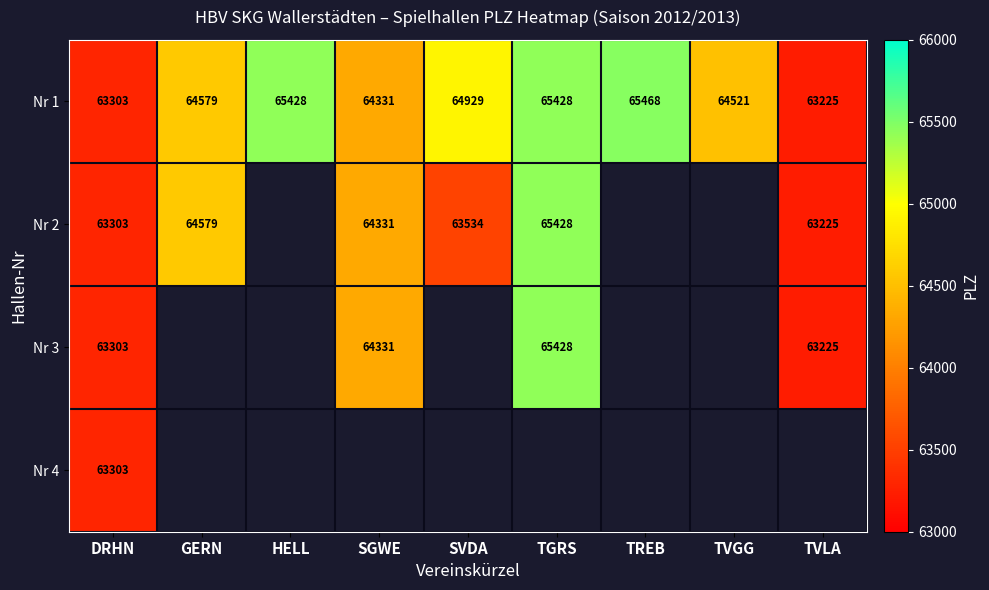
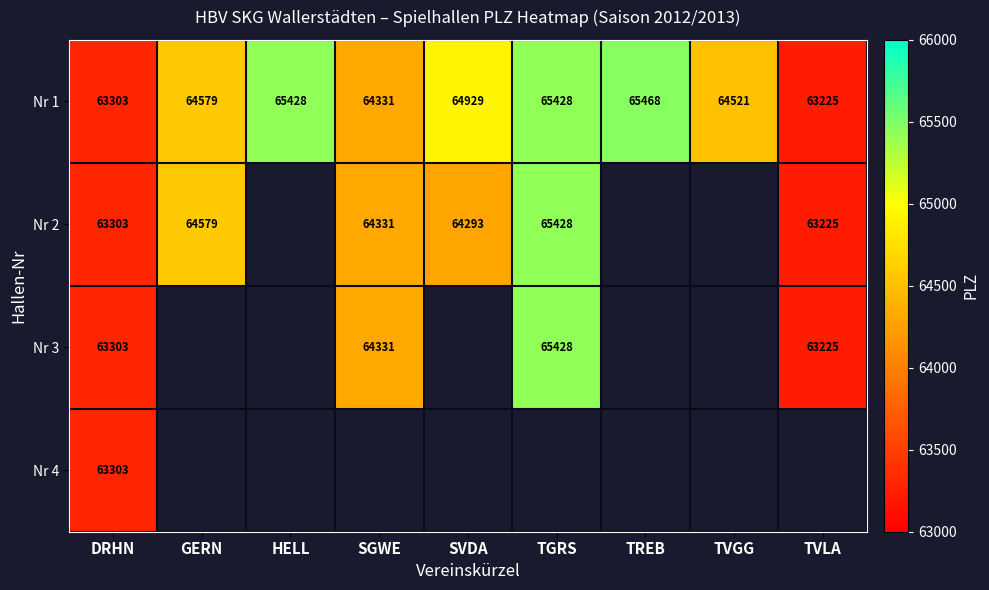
  {
    "Nr 1": {
      "DRHN": 63303,
      "GERN": 64579,
      "HELL": 65428,
      "SGWE": 64331,
      "SVDA": 64929,
      "TGRS": 65428,
      "TREB": 65468,
      "TVGG": 64521,
      "TVLA": 63225
    },
    "Nr 2": {
      "DRHN": 63303,
      "GERN": 64579,
      "SGWE": 64331,
-     "SVDA": 63534,
+     "SVDA": 64293,
      "TGRS": 65428,
      "TVLA": 63225
    },
    "Nr 3": {
      "DRHN": 63303,
      "SGWE": 64331,
      "TGRS": 65428,
      "TVLA": 63225
    },
    "Nr 4": {
      "DRHN": 63303
    }
  }
